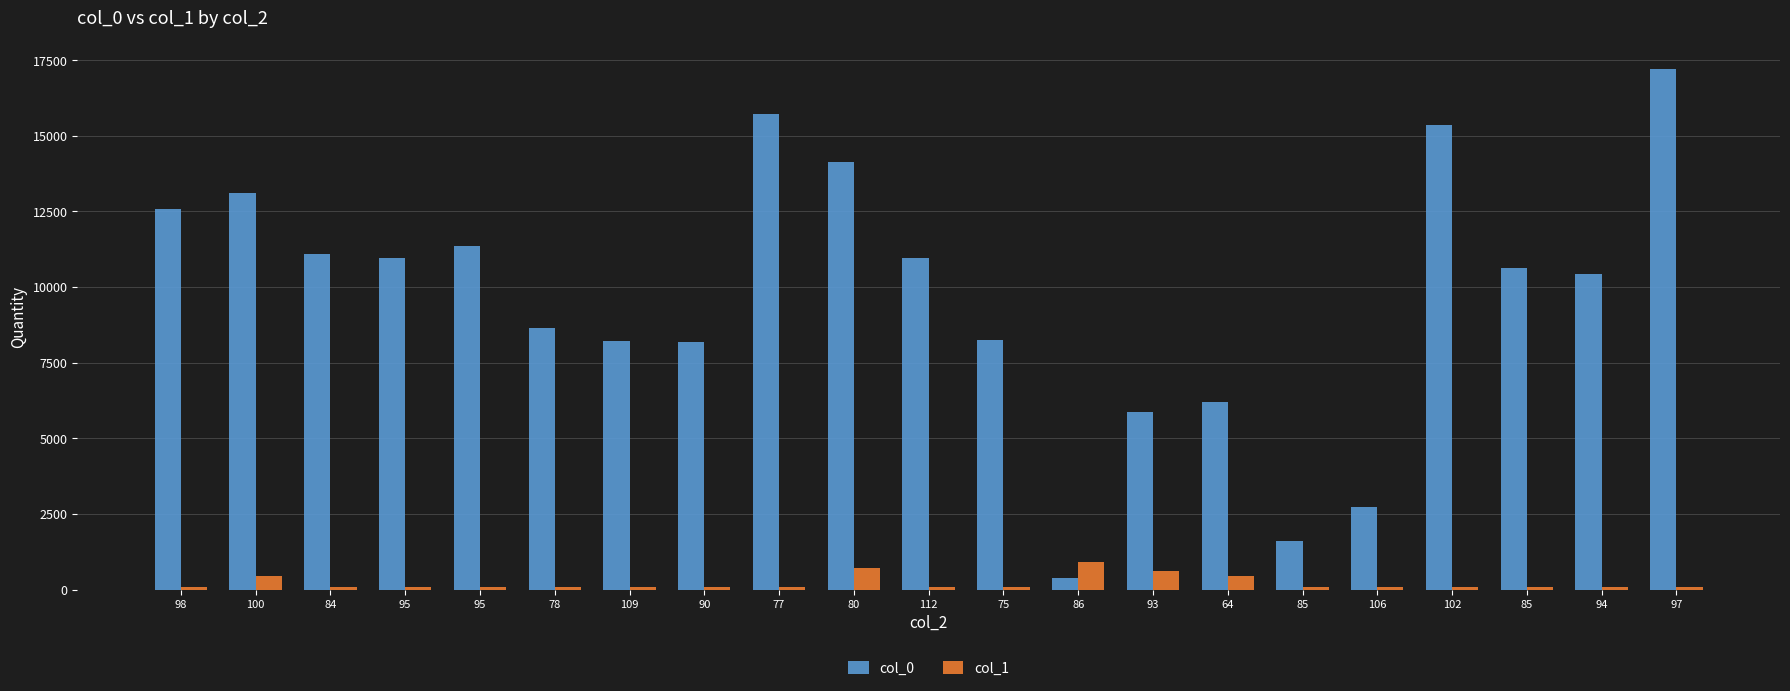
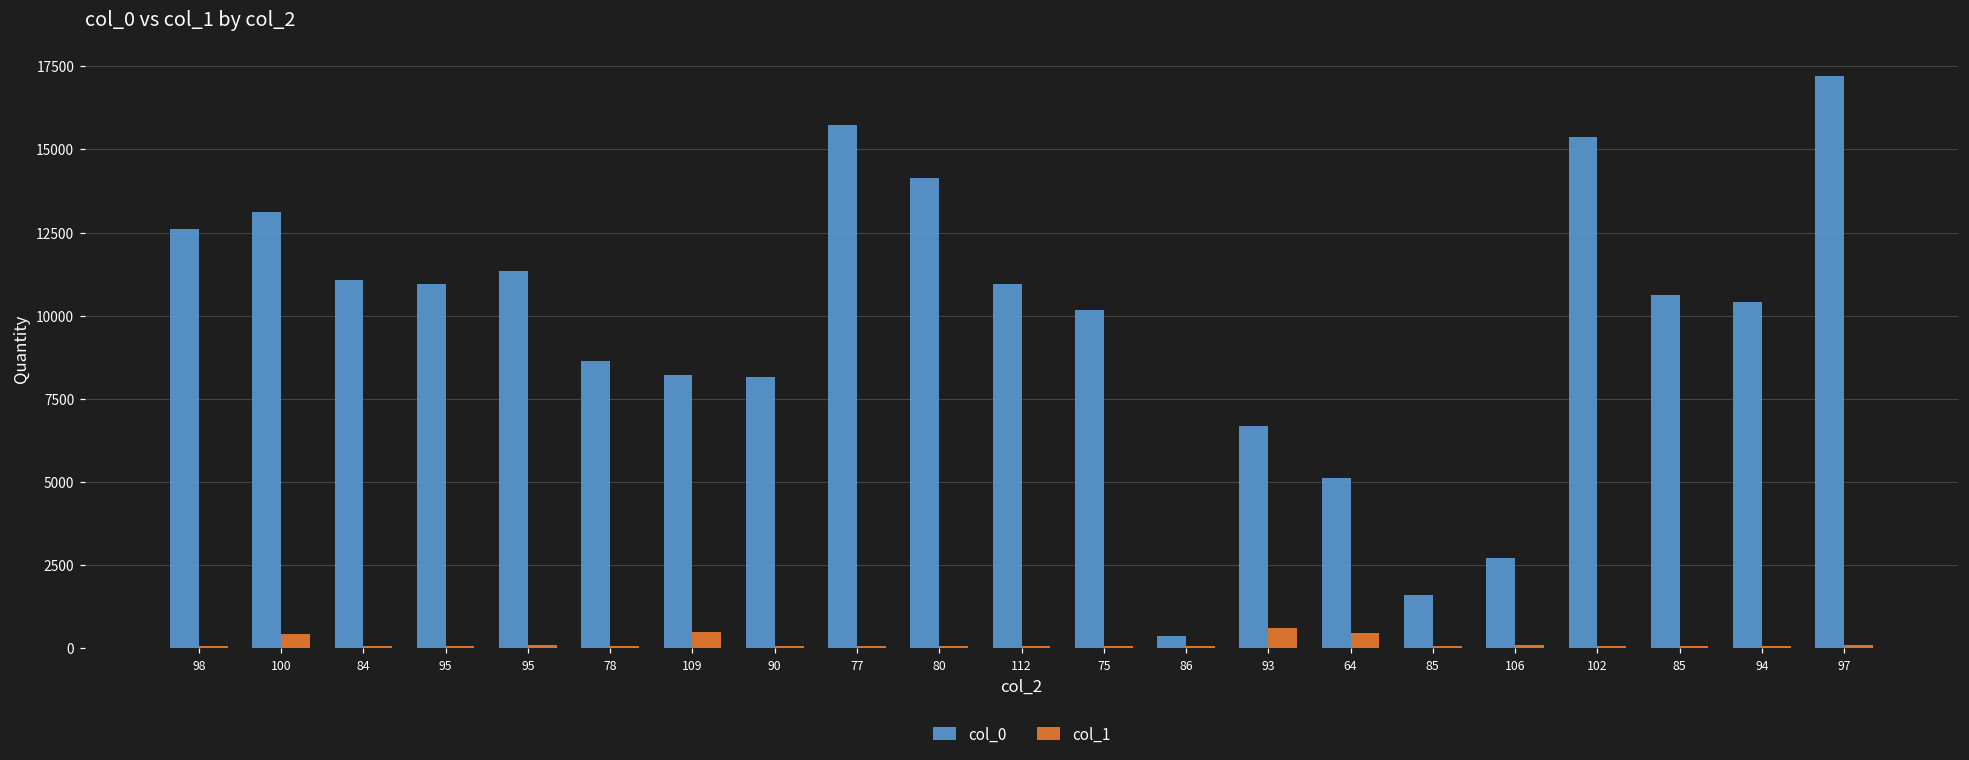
  {
    "col_0": {
      "98": 12600,
      "100": 13100,
      "84": 11100,
      "78": 8600,
      "109": 8200,
      "90": 8200,
      "77": 15700,
      "80": 14100,
      "112": 11000,
-     "75": 8200,
+     "75": 10200,
      "86": 400,
-     "93": 5900,
-     "64": 6200,
+     "93": 6700,
+     "64": 5100,
      "106": 2700,
      "102": 15400,
      "94": 10400,
      "97": 17200
    },
    "col_1": {
      "100": 400,
-     "109": 100,
+     "109": 500,
      "90": 100,
-     "80": 700,
+     "80": 100,
      "112": 100,
-     "86": 900,
+     "86": 100,
      "93": 600,
      "64": 500,
      "106": 100,
      "94": 100,
      "97": 100
    }
  }
